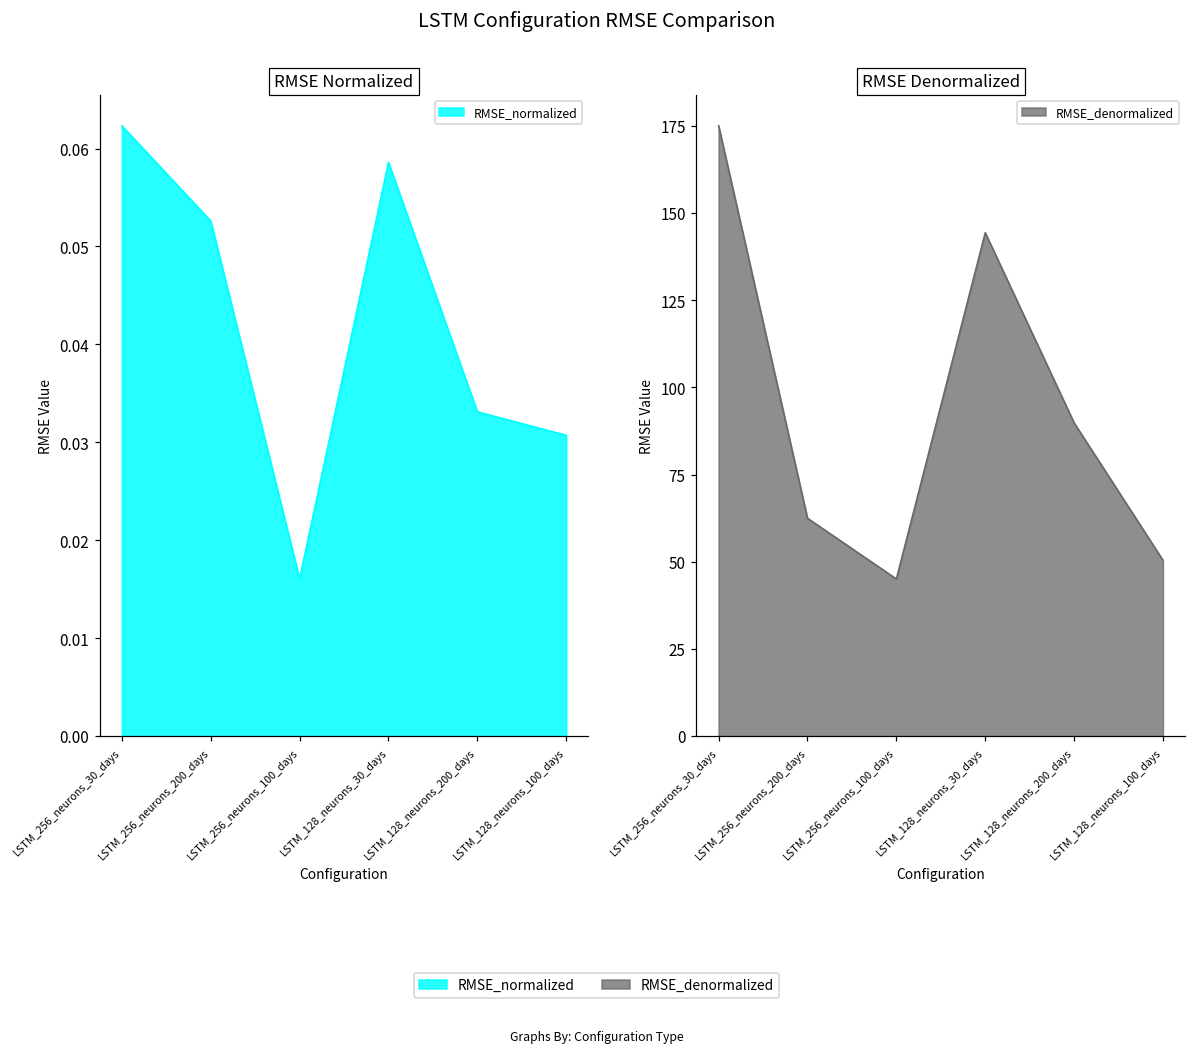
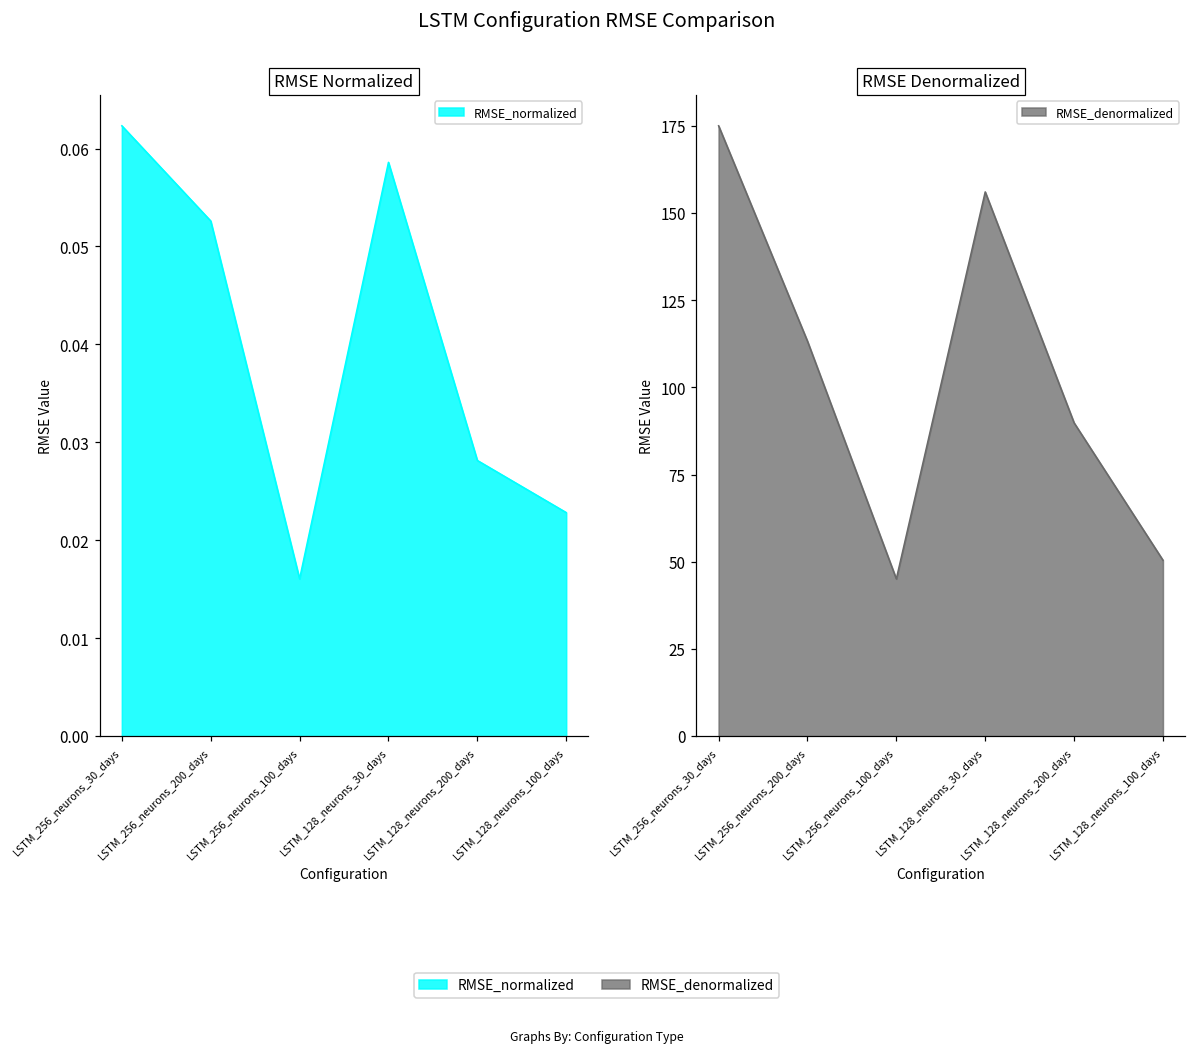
  {
    "RMSE Normalized": {
      "LSTM_256_neurons_30_days": 0.062,
      "LSTM_256_neurons_200_days": 0.053,
      "LSTM_256_neurons_100_days": 0.016,
      "LSTM_128_neurons_30_days": 0.059,
-     "LSTM_128_neurons_200_days": 0.033,
-     "LSTM_128_neurons_100_days": 0.031
+     "LSTM_128_neurons_200_days": 0.028,
+     "LSTM_128_neurons_100_days": 0.023
    },
    "RMSE Denormalized": {
      "LSTM_256_neurons_30_days": 175,
-     "LSTM_256_neurons_200_days": 63,
+     "LSTM_256_neurons_200_days": 113,
      "LSTM_256_neurons_100_days": 45,
-     "LSTM_128_neurons_30_days": 144,
+     "LSTM_128_neurons_30_days": 156,
      "LSTM_128_neurons_200_days": 90,
      "LSTM_128_neurons_100_days": 50
    }
  }
